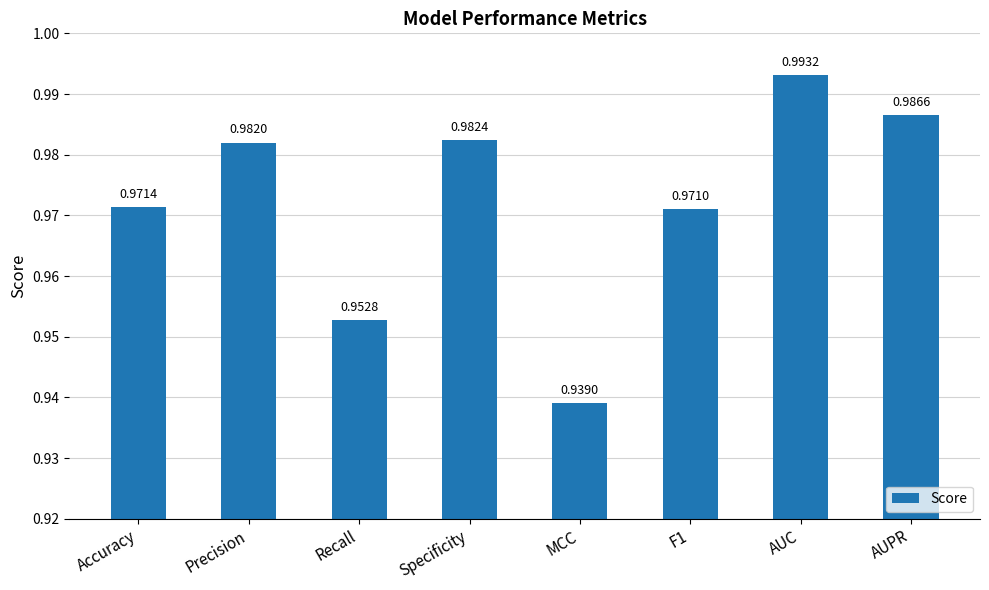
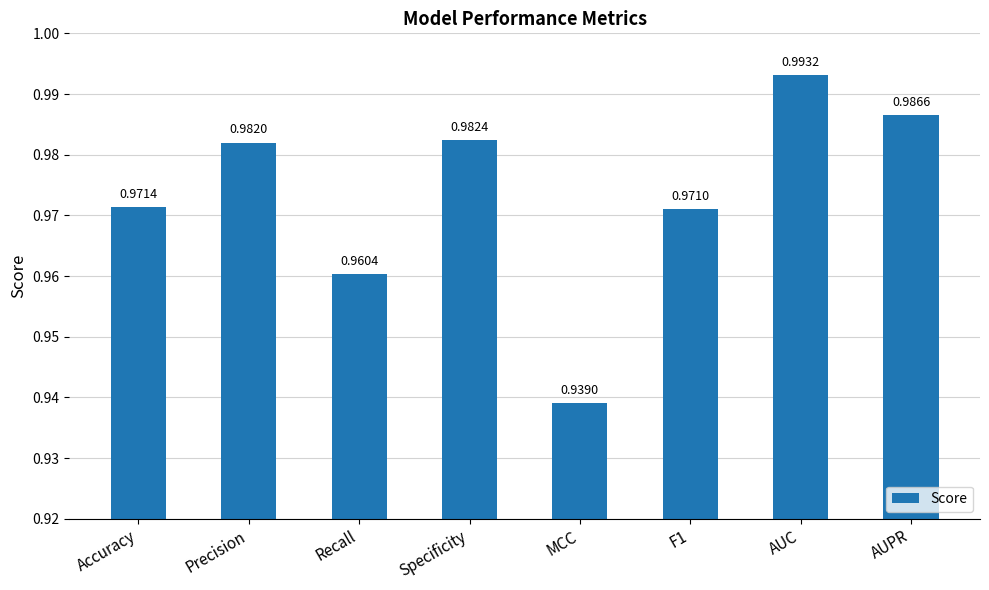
  {
    "Accuracy": 0.9714,
    "Precision": 0.9820,
-   "Recall": 0.9528,
+   "Recall": 0.9604,
    "Specificity": 0.9824,
    "MCC": 0.9390,
    "F1": 0.9710,
    "AUC": 0.9932,
    "AUPR": 0.9866
  }
